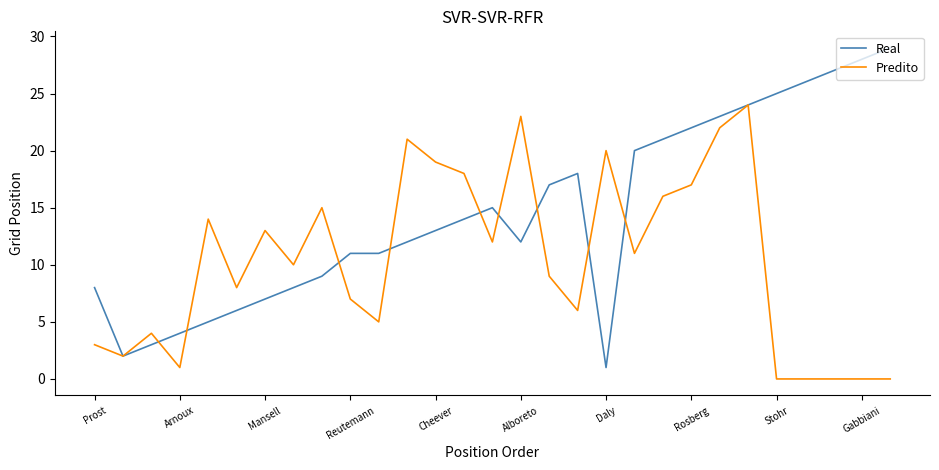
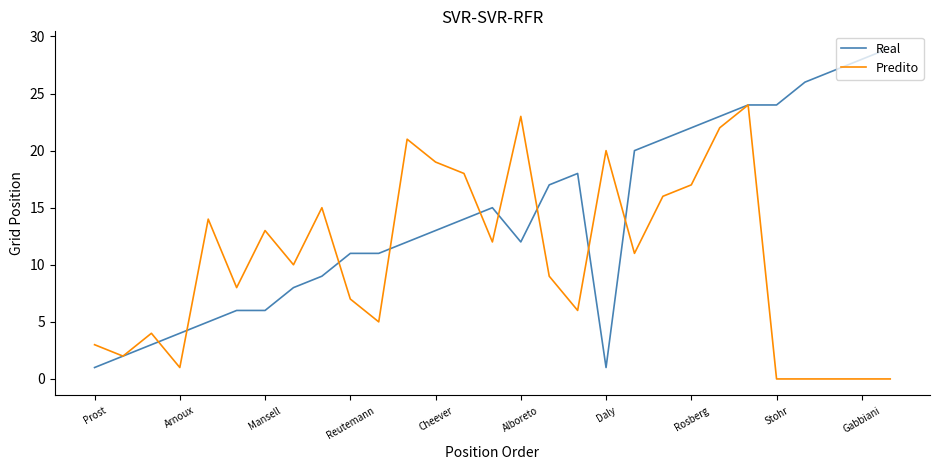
  {
    "Real": {
-     "Prost": 8,
+     "Prost": 1,
      "Arnoux": 4,
-     "Mansell": 7,
+     "Mansell": 6,
      "Reutemann": 11,
      "Cheever": 13,
      "Alboreto": 12,
      "Daly": 1,
      "Rosberg": 22,
-     "Stohr": 25
+     "Stohr": 24
    },
    "Predito": {
      "Prost": 3,
      "Arnoux": 1,
      "Mansell": 13,
      "Reutemann": 7,
      "Cheever": 19,
      "Alboreto": 23,
      "Daly": 20,
      "Rosberg": 17,
      "Stohr": 0,
      "Gabbiani": 0
    }
  }
